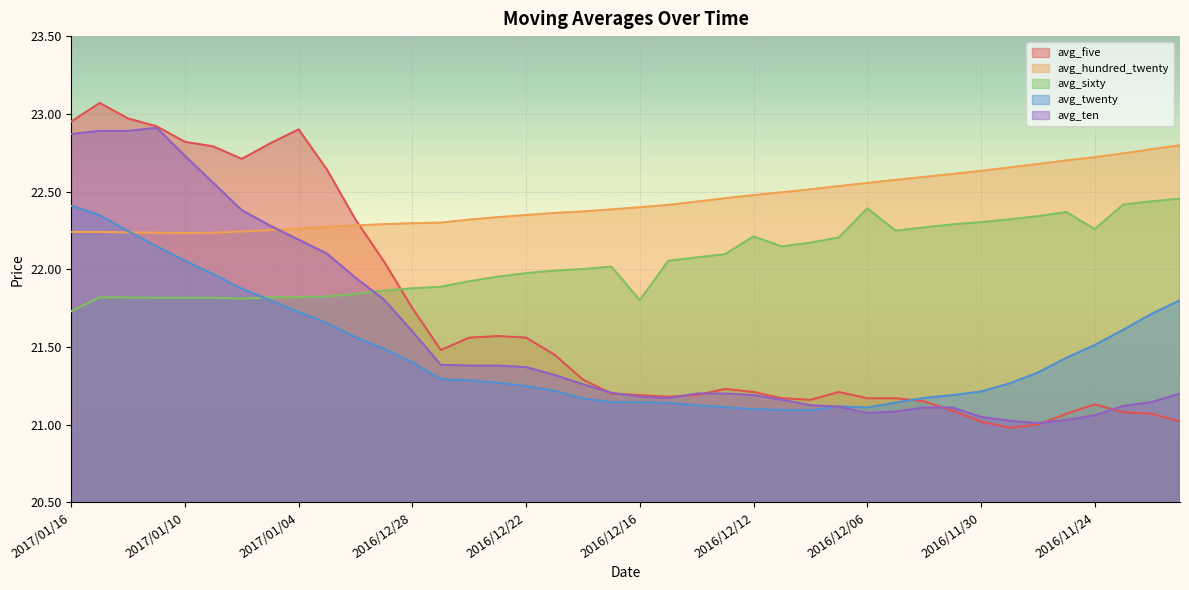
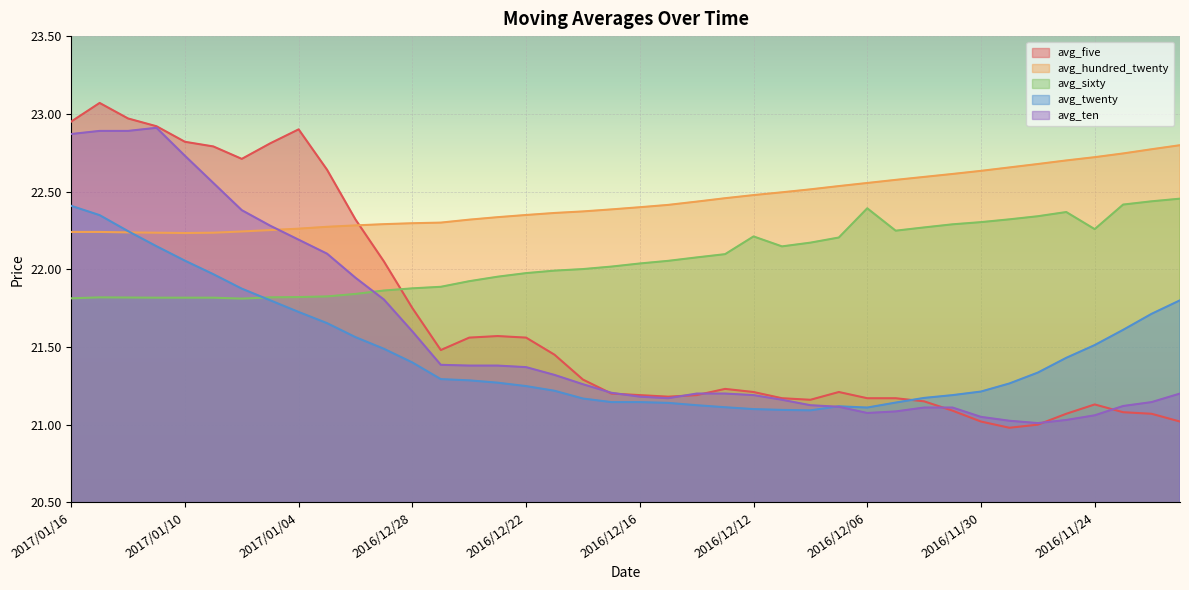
  {
    "avg_sixty": {
-     "2017/01/16": 21.73,
+     "2017/01/16": 21.81,
      "2017/01/10": 21.82,
      "2017/01/04": 21.82,
      "2016/12/28": 21.88,
      "2016/12/22": 21.98,
-     "2016/12/16": 21.80,
+     "2016/12/16": 22.04,
      "2016/12/12": 22.21,
      "2016/12/06": 22.39,
      "2016/11/30": 22.30,
      "2016/11/24": 22.26
    }
  }
